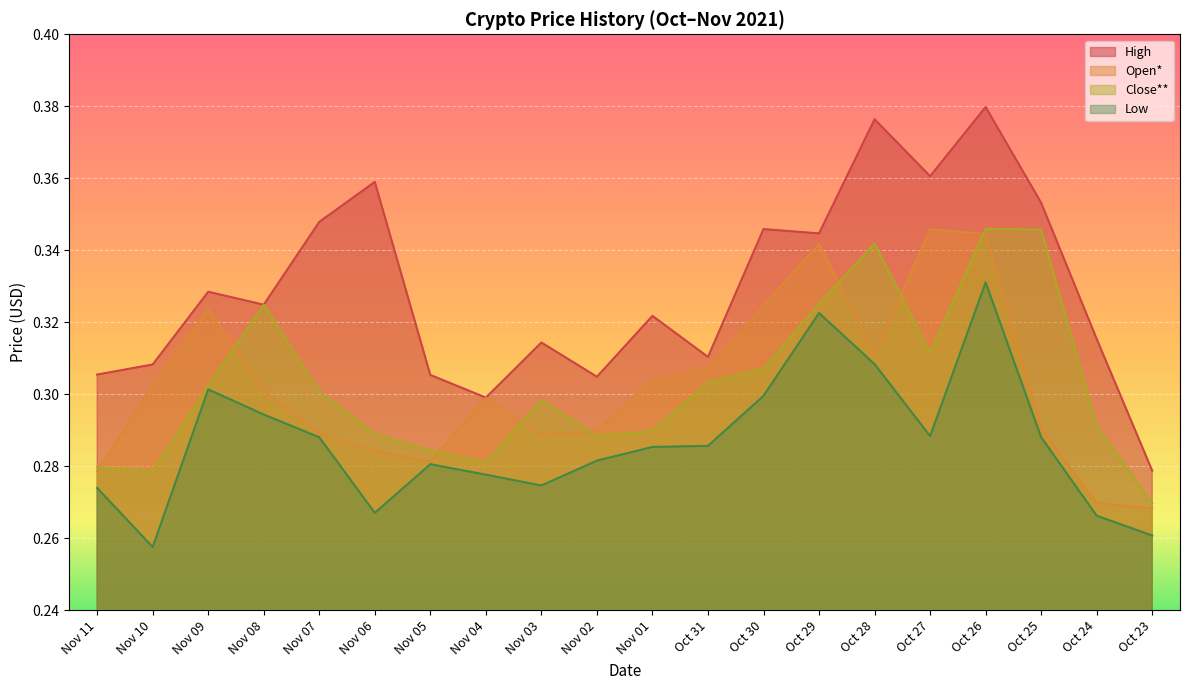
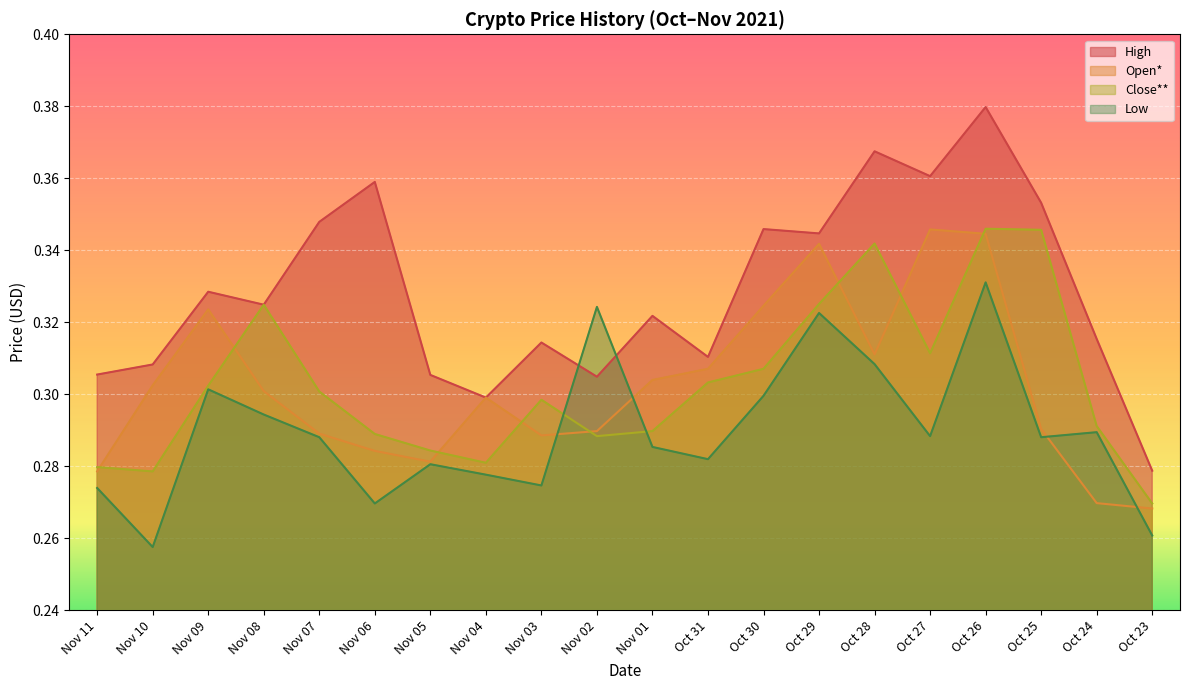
  {
    "High": {
      "Nov 11": 0.306,
      "Nov 10": 0.308,
      "Nov 09": 0.329,
      "Nov 07": 0.348,
      "Nov 06": 0.359,
      "Nov 05": 0.305,
      "Nov 03": 0.314,
      "Nov 02": 0.305,
      "Nov 01": 0.322,
      "Oct 31": 0.310,
      "Oct 30": 0.346,
      "Oct 29": 0.345,
-     "Oct 28": 0.376,
+     "Oct 28": 0.368,
      "Oct 27": 0.361,
      "Oct 26": 0.380,
      "Oct 25": 0.353,
      "Oct 24": 0.315,
      "Oct 23": 0.279
    },
    "Low": {
      "Nov 11": 0.274,
      "Nov 10": 0.258,
      "Nov 09": 0.301,
      "Nov 08": 0.294,
      "Nov 07": 0.288,
-     "Nov 06": 0.267,
+     "Nov 06": 0.270,
      "Nov 04": 0.278,
      "Nov 03": 0.275,
-     "Nov 02": 0.282,
+     "Nov 02": 0.324,
      "Nov 01": 0.285,
-     "Oct 31": 0.286,
+     "Oct 31": 0.282,
      "Oct 30": 0.300,
      "Oct 29": 0.323,
      "Oct 28": 0.308,
      "Oct 27": 0.288,
      "Oct 26": 0.331,
      "Oct 25": 0.288,
-     "Oct 24": 0.266,
+     "Oct 24": 0.290,
      "Oct 23": 0.261
    }
  }
